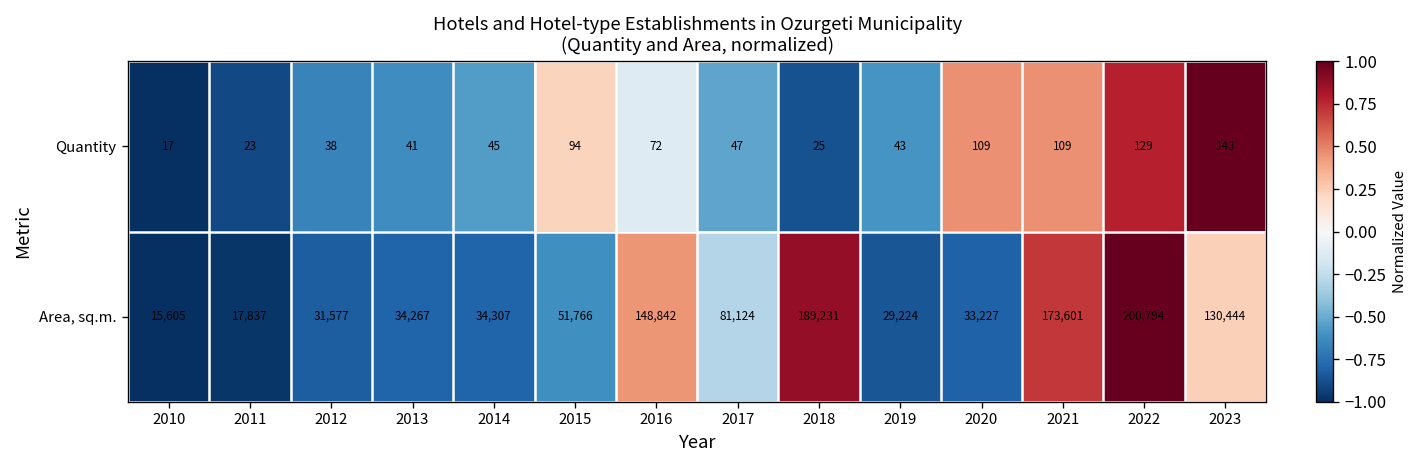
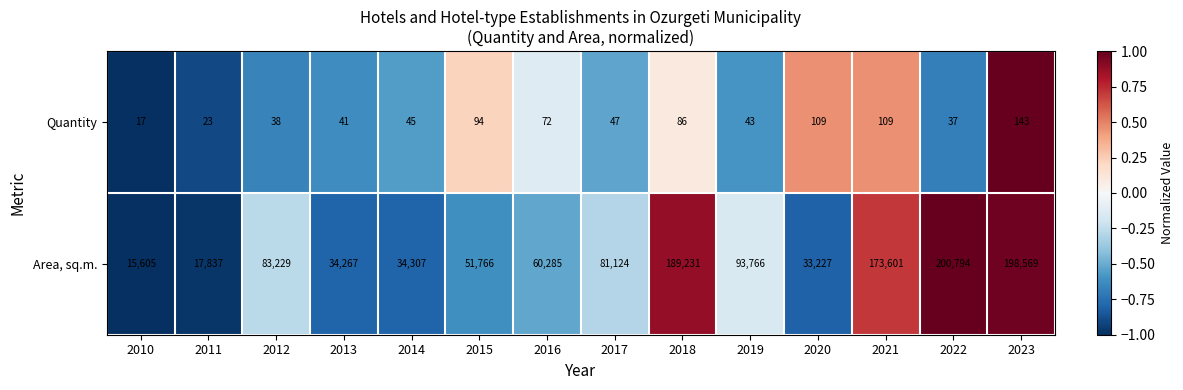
  {
    "Quantity": {
      "2010": "17",
      "2011": "23",
      "2012": "38",
      "2013": "41",
      "2014": "45",
      "2015": "94",
      "2016": "72",
      "2017": "47",
-     "2018": "25",
+     "2018": "86",
      "2019": "43",
      "2020": "109",
      "2021": "109",
-     "2022": "129",
+     "2022": "37",
      "2023": "143"
    },
    "Area, sq.m.": {
      "2010": "15,605",
      "2011": "17,837",
-     "2012": "31,577",
+     "2012": "83,229",
      "2013": "34,267",
      "2014": "34,307",
      "2015": "51,766",
-     "2016": "148,842",
+     "2016": "60,285",
      "2017": "81,124",
      "2018": "189,231",
-     "2019": "29,224",
+     "2019": "93,766",
      "2020": "33,227",
      "2021": "173,601",
      "2022": "200,794",
-     "2023": "130,444"
+     "2023": "198,569"
    }
  }
